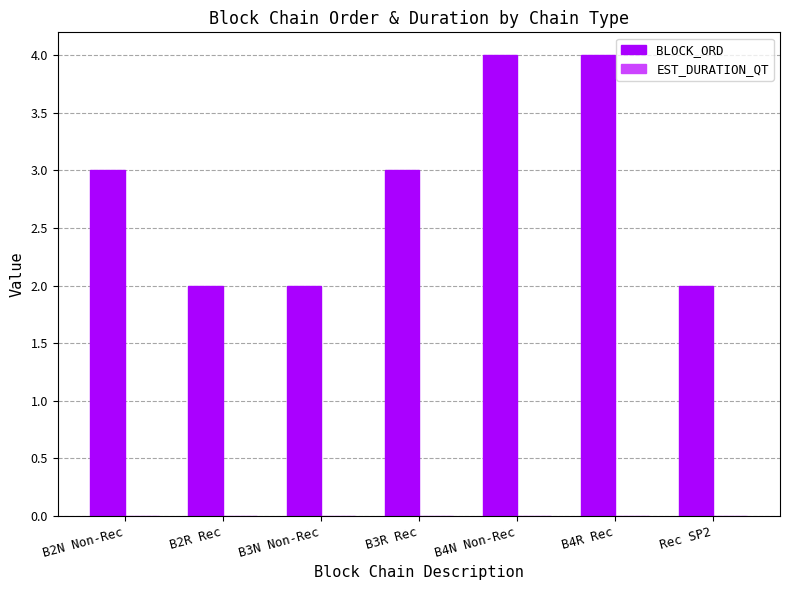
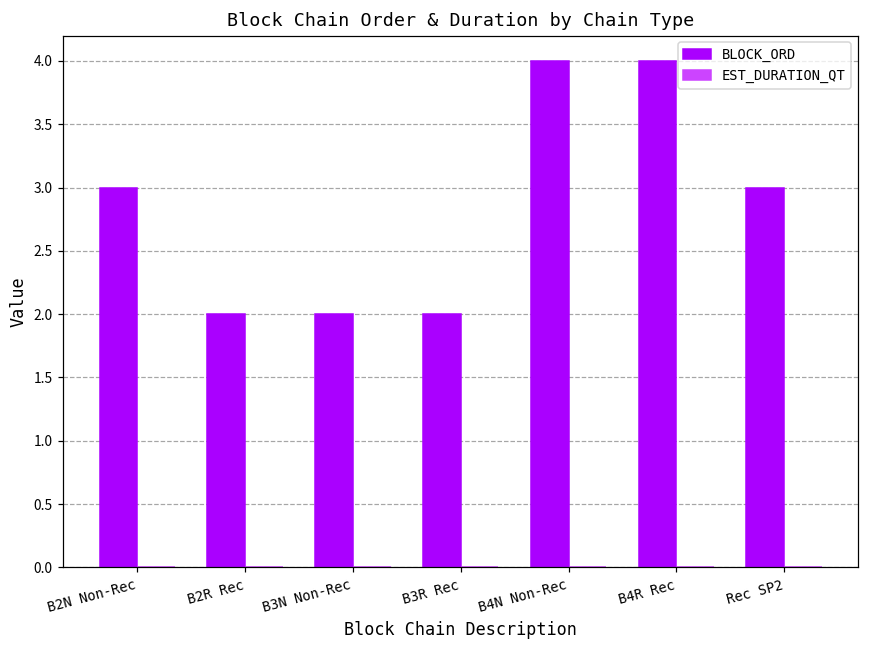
  {
    "BLOCK_ORD": {
      "B2N Non-Rec": 3,
      "B2R Rec": 2,
      "B3N Non-Rec": 2,
-     "B3R Rec": 3,
+     "B3R Rec": 2,
      "B4N Non-Rec": 4,
      "B4R Rec": 4,
-     "Rec SP2": 2
+     "Rec SP2": 3
    },
    "EST_DURATION_QT": {
      "B2N Non-Rec": 0,
      "B2R Rec": 0,
      "B3N Non-Rec": 0,
      "B3R Rec": 0,
      "B4N Non-Rec": 0,
      "B4R Rec": 0,
      "Rec SP2": 0
    }
  }
